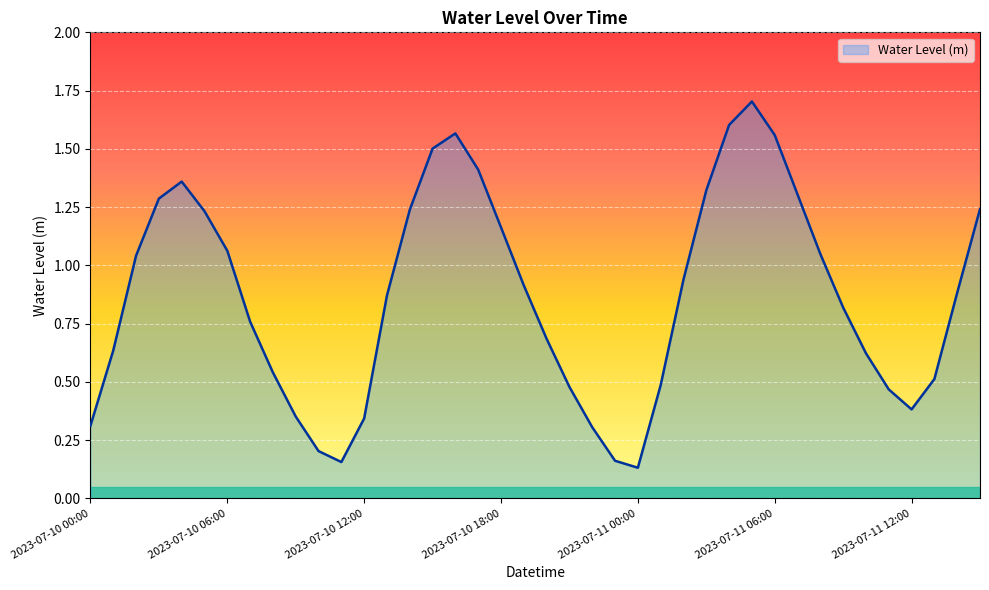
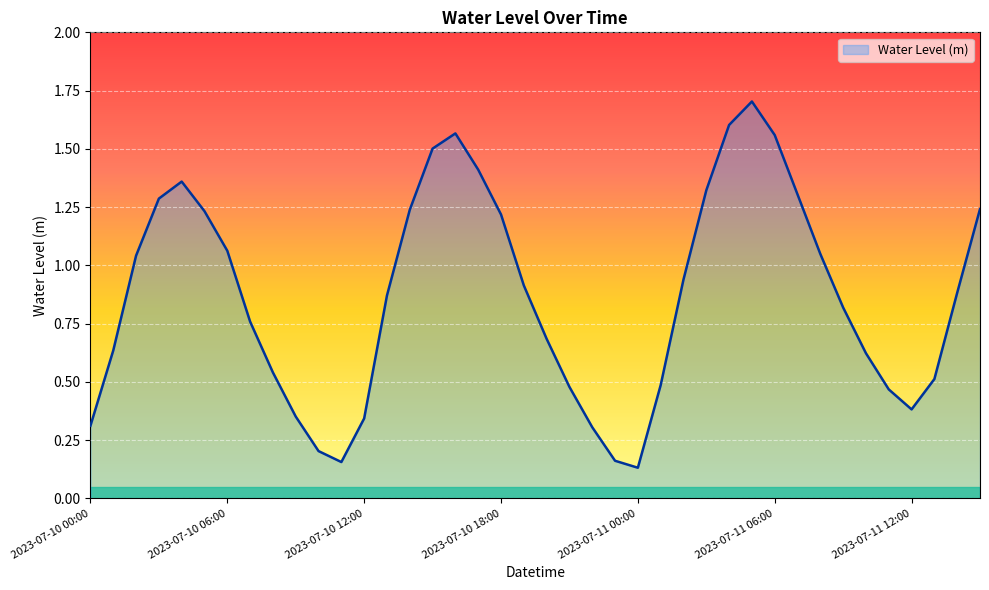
  {
    "2023-07-10 00:00": 0.31,
    "2023-07-10 06:00": 1.06,
    "2023-07-10 12:00": 0.34,
-   "2023-07-10 18:00": 1.16,
+   "2023-07-10 18:00": 1.22,
    "2023-07-11 00:00": 0.13,
    "2023-07-11 06:00": 1.56,
    "2023-07-11 12:00": 0.38
  }
